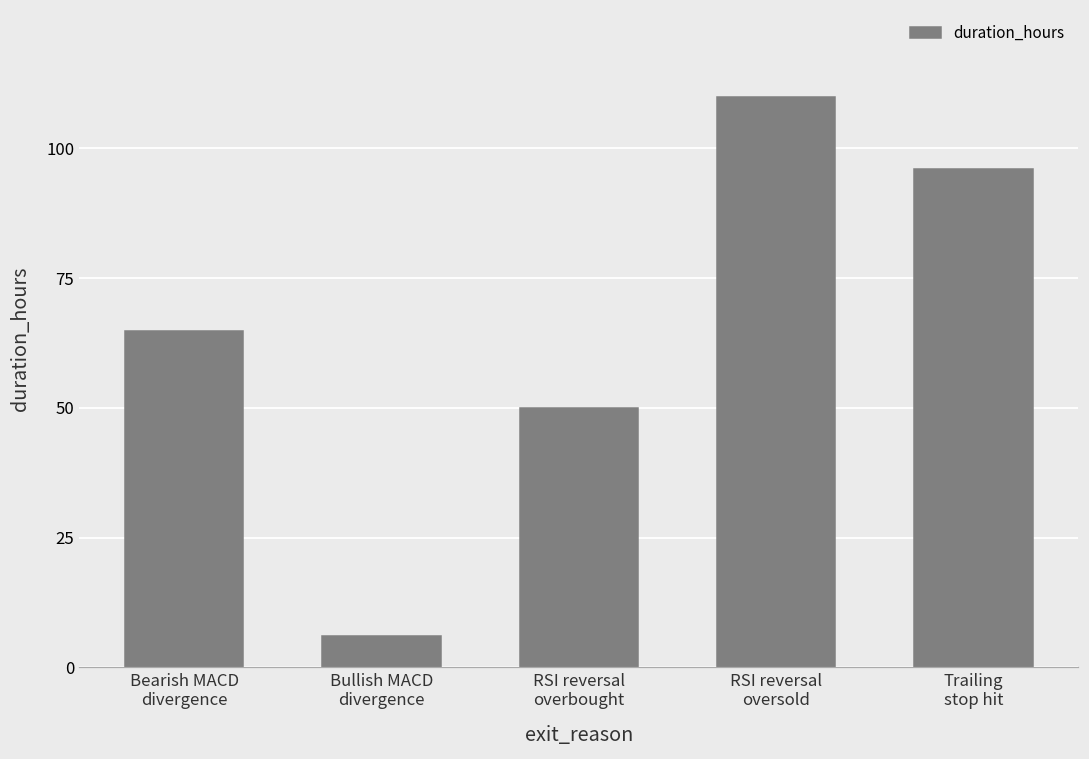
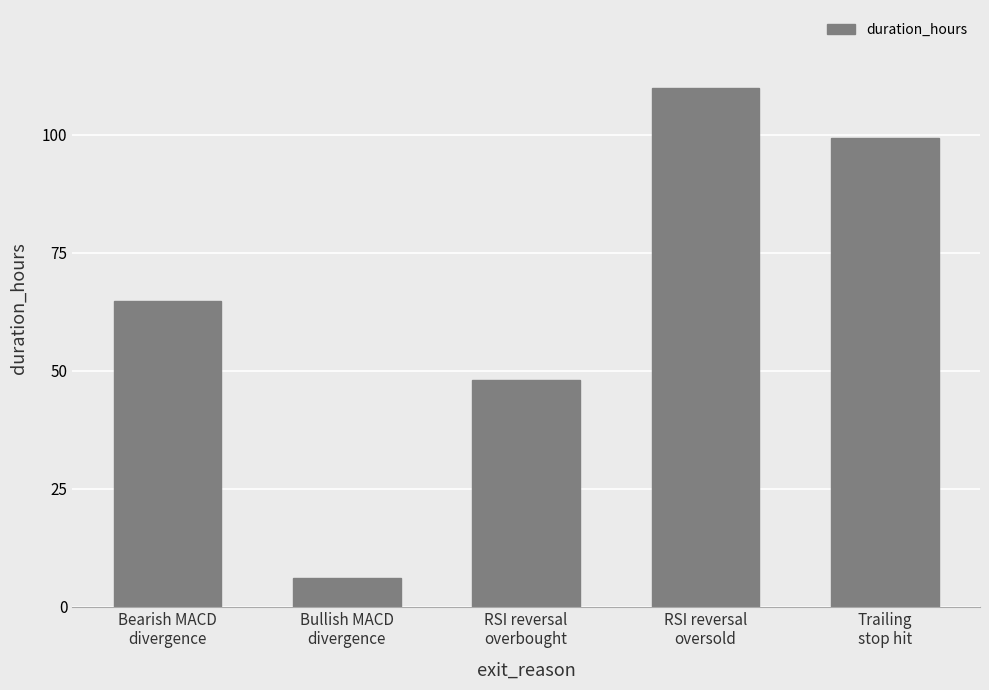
  {
    "Bearish MACD divergence": 65,
    "Bullish MACD divergence": 6,
-   "RSI reversal overbought": 50,
+   "RSI reversal overbought": 48,
    "RSI reversal oversold": 110,
-   "Trailing stop hit": 96
+   "Trailing stop hit": 99
  }
